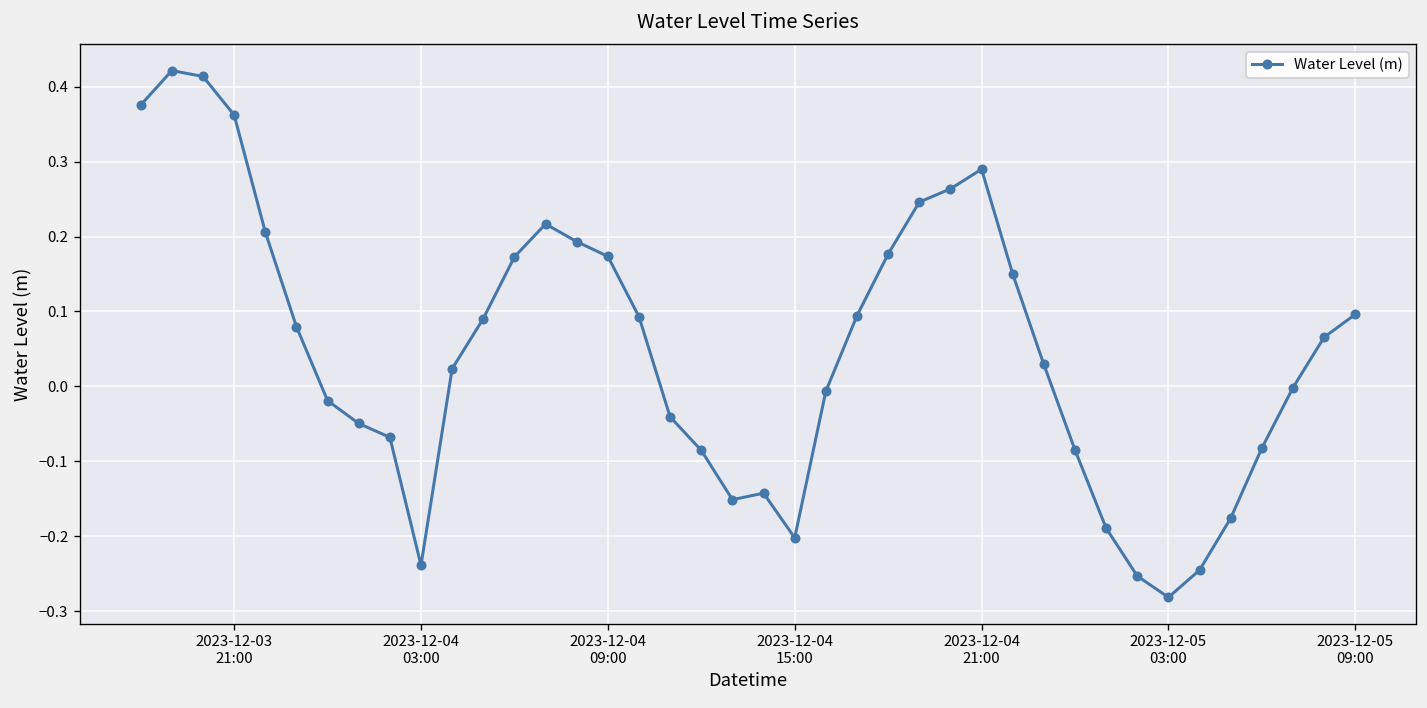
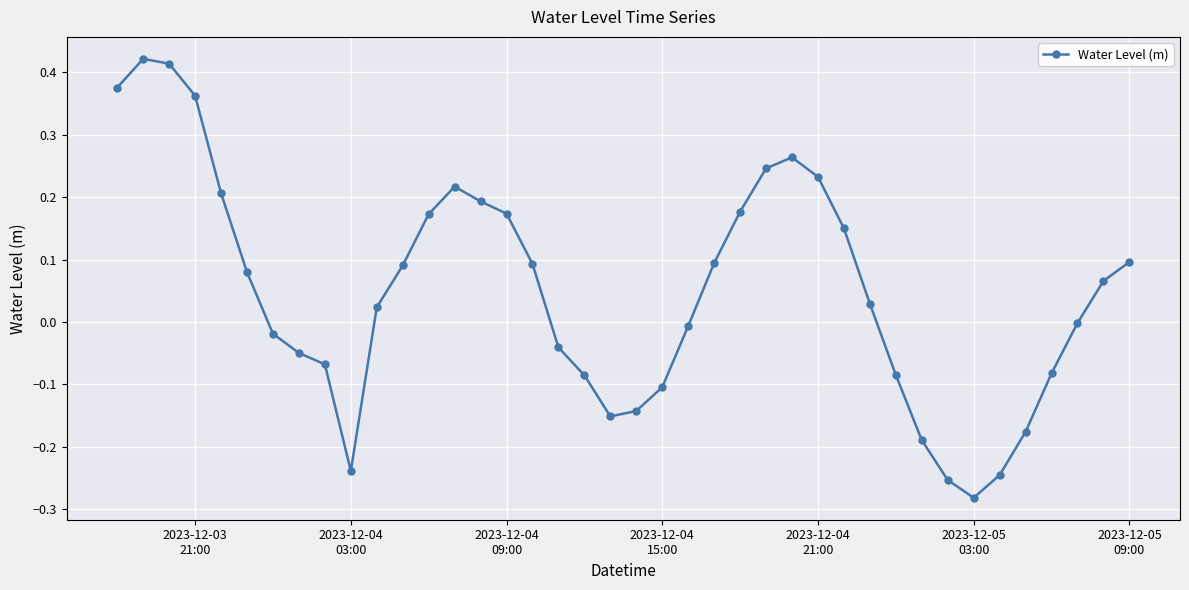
  {
    "2023-12-03 21:00": 0.36,
    "2023-12-04 03:00": -0.24,
    "2023-12-04 09:00": 0.17,
-   "2023-12-04 15:00": -0.20,
-   "2023-12-04 21:00": 0.29,
+   "2023-12-04 15:00": -0.10,
+   "2023-12-04 21:00": 0.23,
    "2023-12-05 03:00": -0.28,
    "2023-12-05 09:00": 0.10
  }
